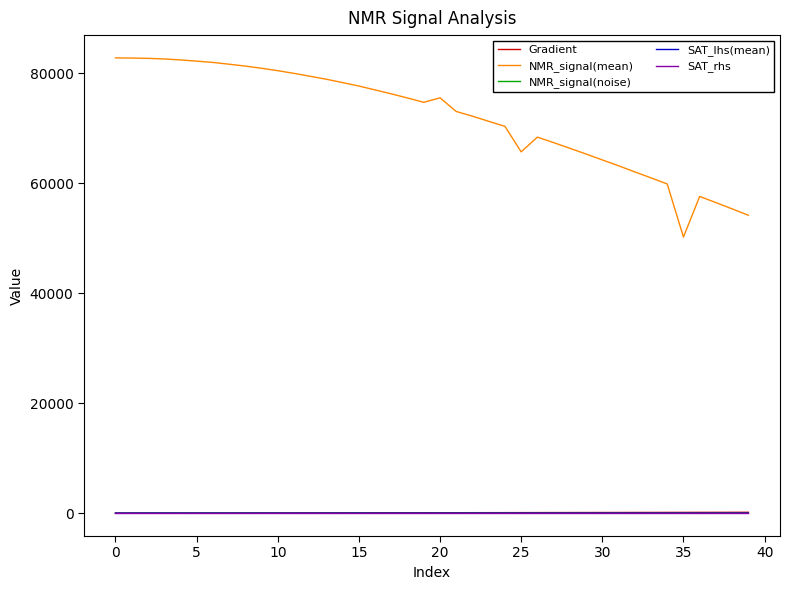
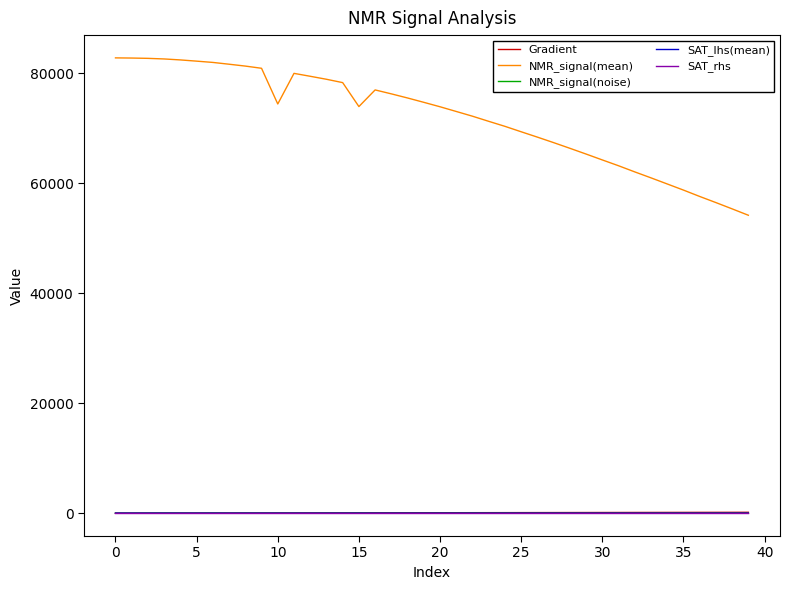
  {
    "NMR_signal(mean)": {
      "0": 83000,
      "5": 82000,
-     "10": 81000,
-     "15": 78000,
-     "20": 76000,
-     "25": 66000,
+     "10": 74000,
+     "15": 74000,
+     "20": 74000,
+     "25": 69000,
      "30": 64000,
-     "35": 50000
+     "35": 59000
    }
  }
